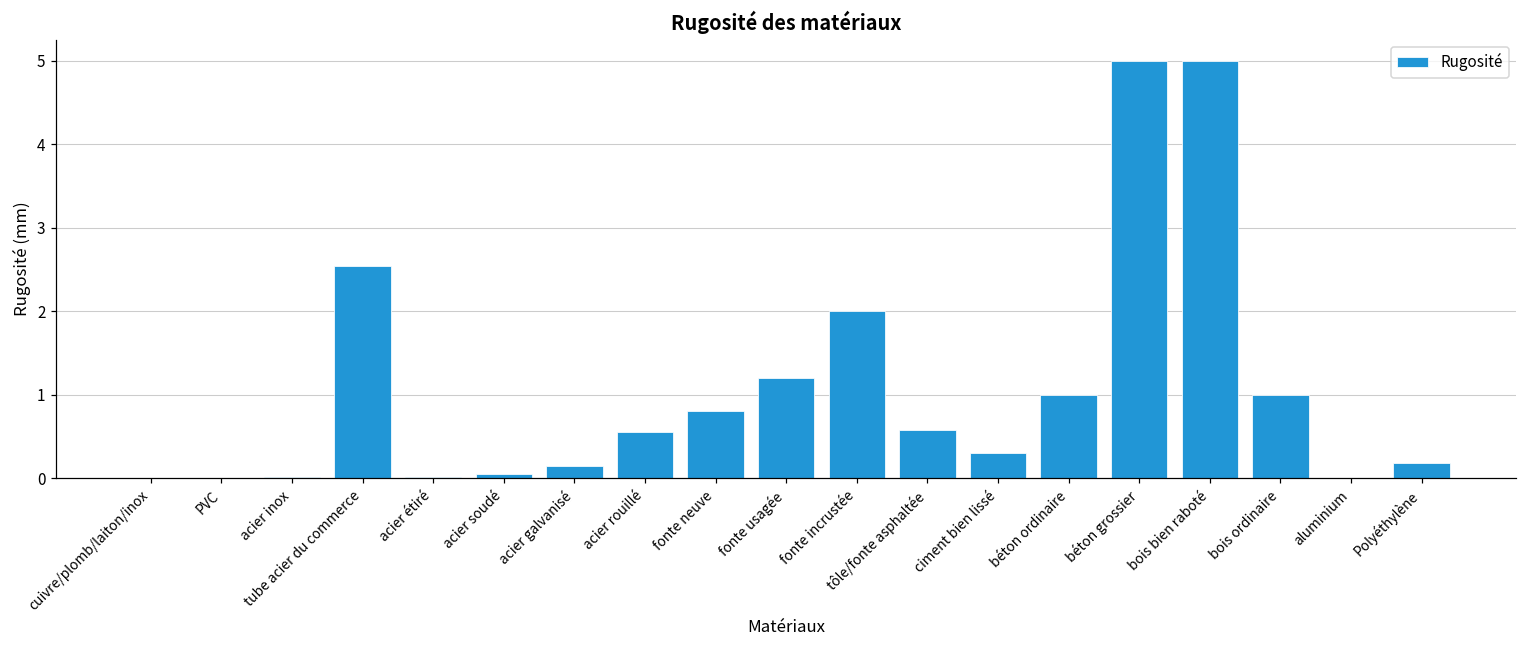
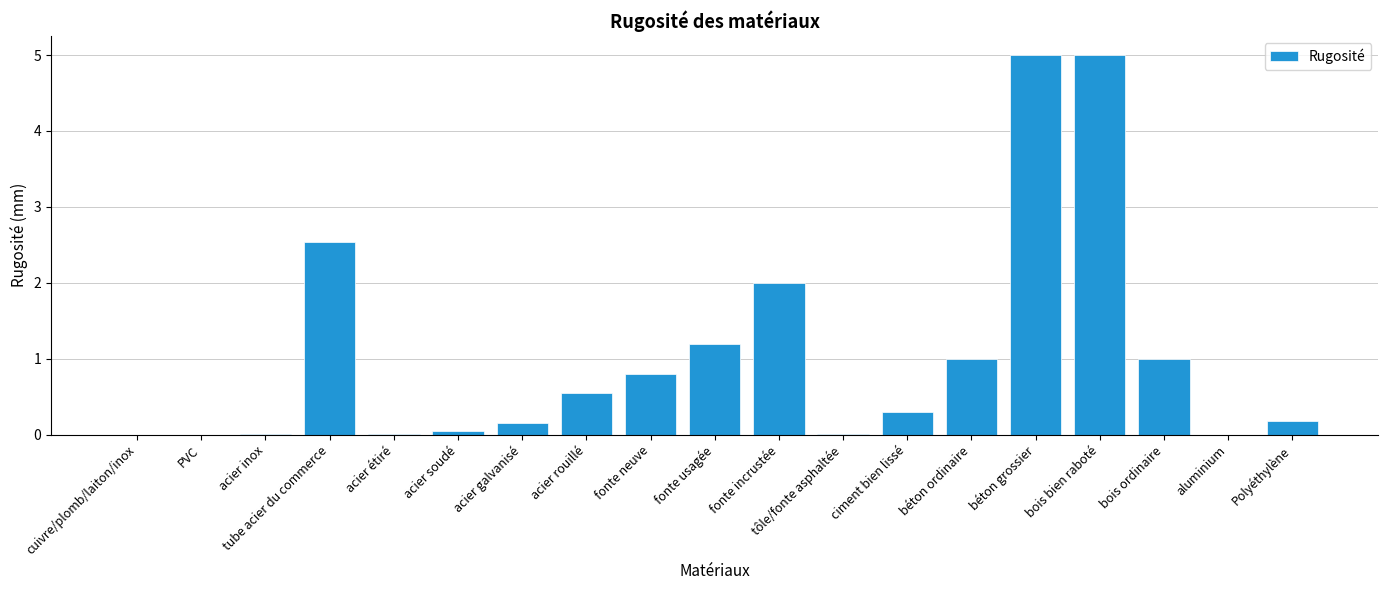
  {
    "tube acier du commerce": 2.5,
    "acier soudé": 0.0,
    "acier galvanisé": 0.2,
    "acier rouillé": 0.6,
    "fonte neuve": 0.8,
    "fonte usagée": 1.2,
    "fonte incrustée": 2.0,
-   "tôle/fonte asphaltée": 0.6,
+   "tôle/fonte asphaltée": 0.0,
    "ciment bien lissé": 0.3,
    "béton ordinaire": 1.0,
    "béton grossier": 5.0,
    "bois bien raboté": 5.0,
    "bois ordinaire": 1.0,
    "Polyéthylène": 0.2
  }
